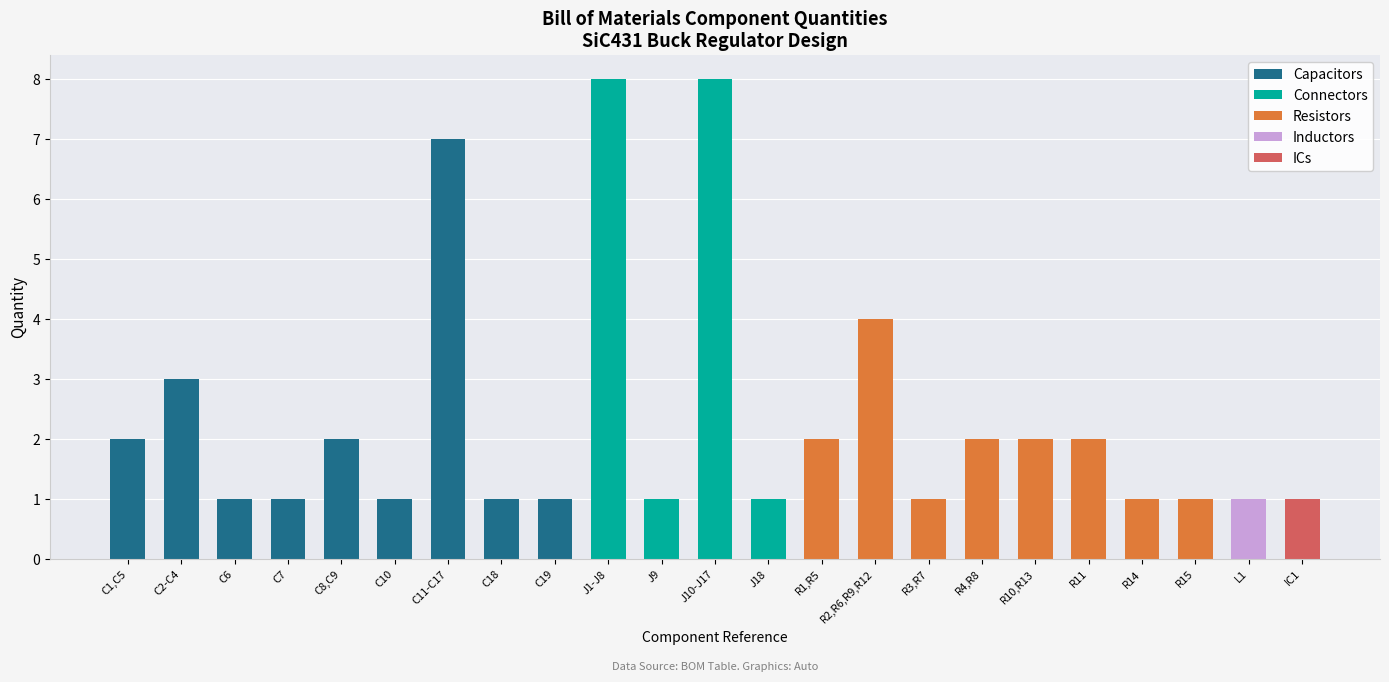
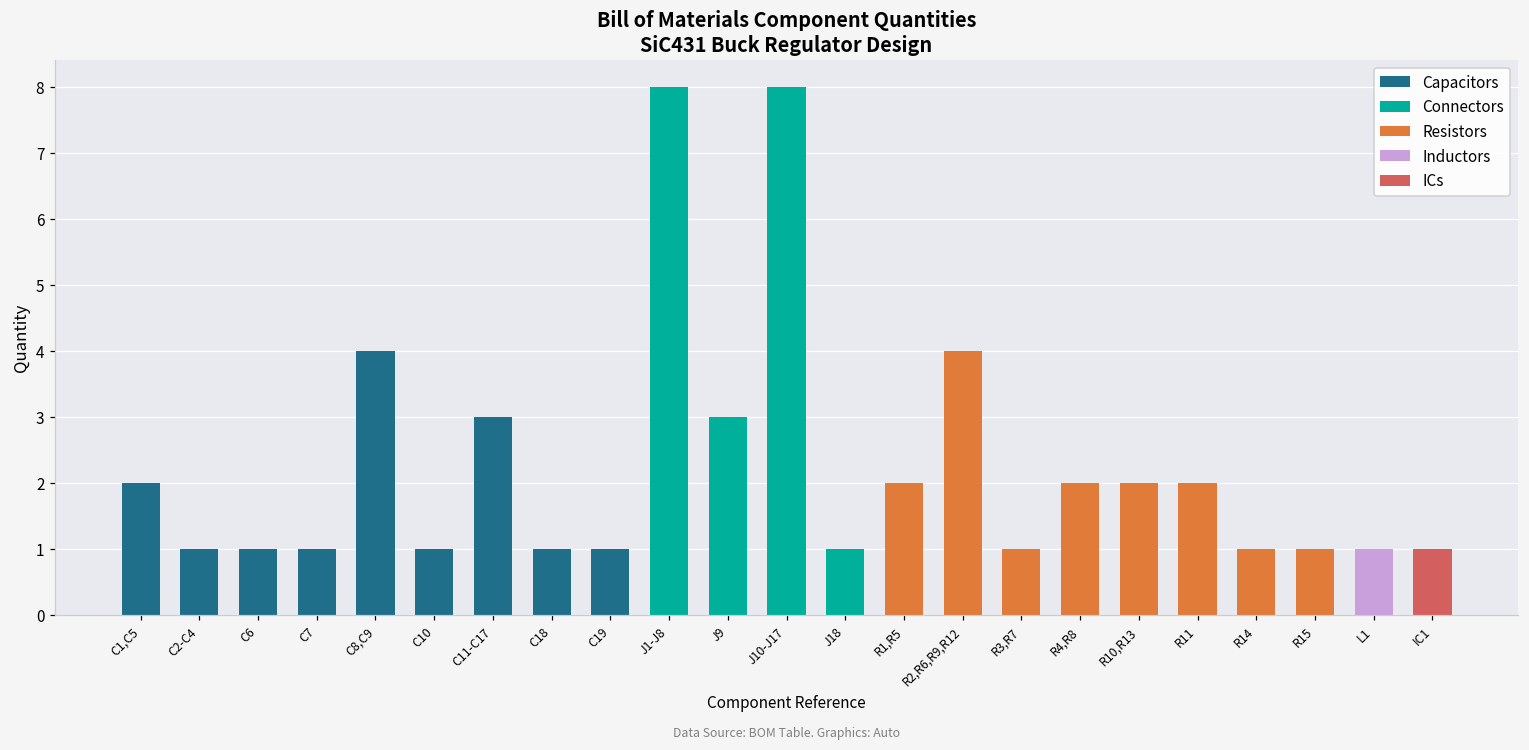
  {
    "Capacitors": {
      "C1,C5": 2,
-     "C2-C4": 3,
+     "C2-C4": 1,
      "C6": 1,
      "C7": 1,
-     "C8,C9": 2,
+     "C8,C9": 4,
      "C10": 1,
-     "C11-C17": 7,
+     "C11-C17": 3,
      "C18": 1,
      "C19": 1,
      "J1-J8": 0,
      "J9": 0,
      "J10-J17": 0,
      "J18": 0,
      "R1,R5": 0,
      "R2,R6,R9,R12": 0,
      "R3,R7": 0,
      "R4,R8": 0,
      "R10,R13": 0,
      "R11": 0,
      "R14": 0,
      "R15": 0,
      "L1": 0,
      "IC1": 0
    },
    "Connectors": {
      "C1,C5": 0,
      "C2-C4": 0,
      "C6": 0,
      "C7": 0,
      "C8,C9": 0,
      "C10": 0,
      "C11-C17": 0,
      "C18": 0,
      "C19": 0,
      "J1-J8": 8,
-     "J9": 1,
+     "J9": 3,
      "J10-J17": 8,
      "J18": 1,
      "R1,R5": 0,
      "R2,R6,R9,R12": 0,
      "R3,R7": 0,
      "R4,R8": 0,
      "R10,R13": 0,
      "R11": 0,
      "R14": 0,
      "R15": 0,
      "L1": 0,
      "IC1": 0
    },
    "Inductors": {
      "C1,C5": 0,
      "C2-C4": 0,
      "C6": 0,
      "C7": 0,
      "C8,C9": 0,
      "C10": 0,
      "C11-C17": 0,
      "C18": 0,
      "C19": 0,
      "J1-J8": 0,
      "J9": 0,
      "J10-J17": 0,
      "J18": 0,
      "R1,R5": 0,
      "R2,R6,R9,R12": 0,
      "R3,R7": 0,
      "R4,R8": 0,
      "R10,R13": 0,
      "R11": 0,
      "R14": 0,
      "R15": 0,
      "L1": 1,
      "IC1": 0
    }
  }
